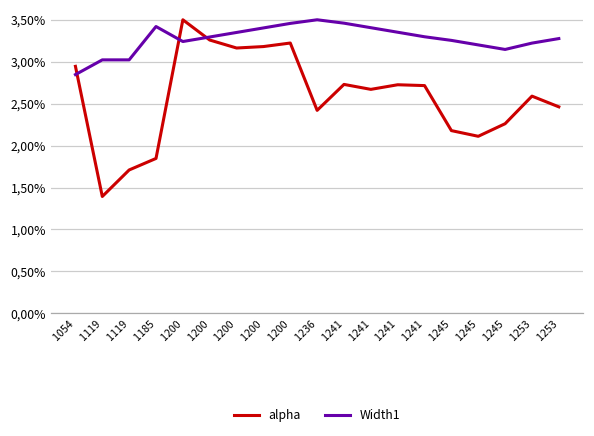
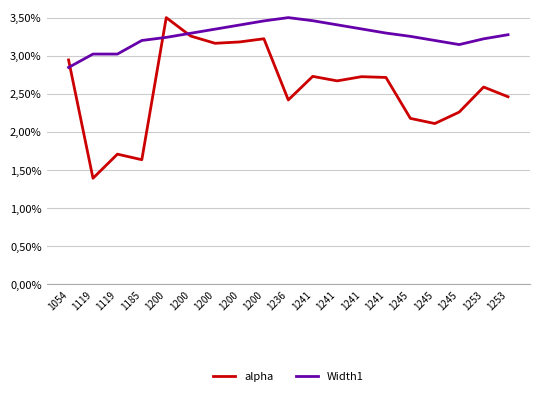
  {
    "alpha": {
      "1054": "290%",
-     "1185": "180%",
+     "1185": "160%",
      "1236": "240%"
    },
    "Width1": {
      "1054": "280%",
-     "1185": "340%",
+     "1185": "320%",
      "1236": "350%"
    }
  }
